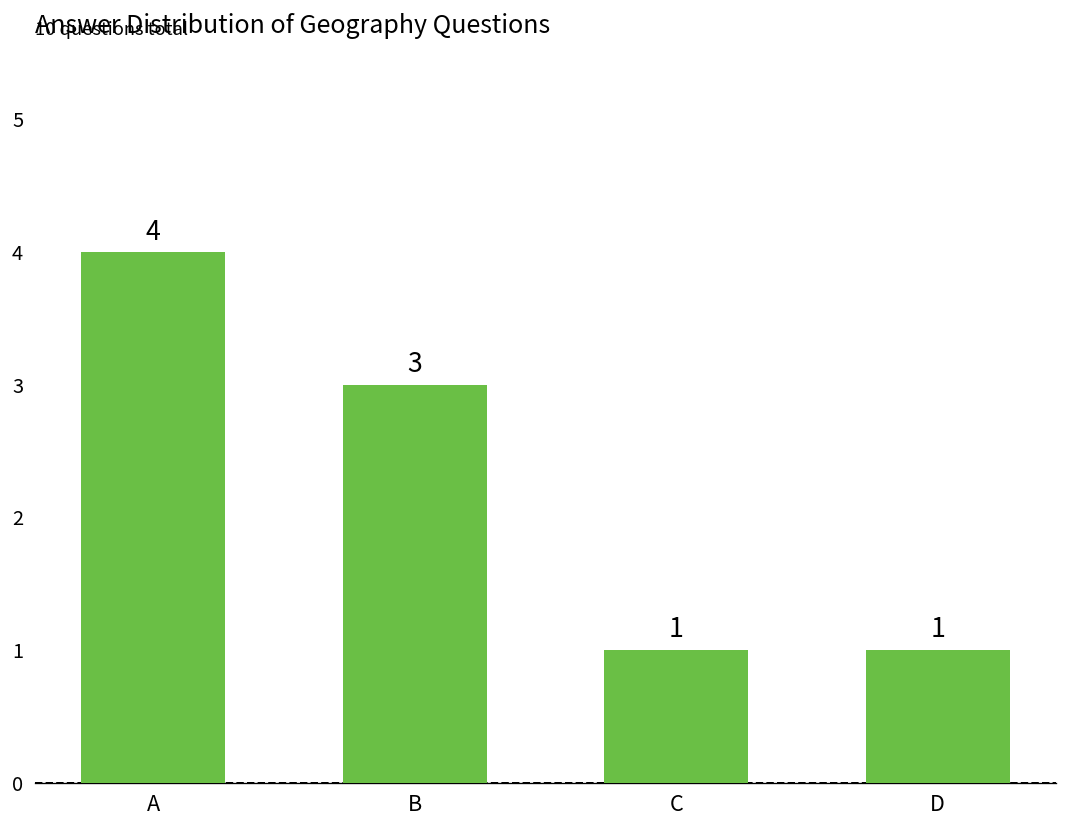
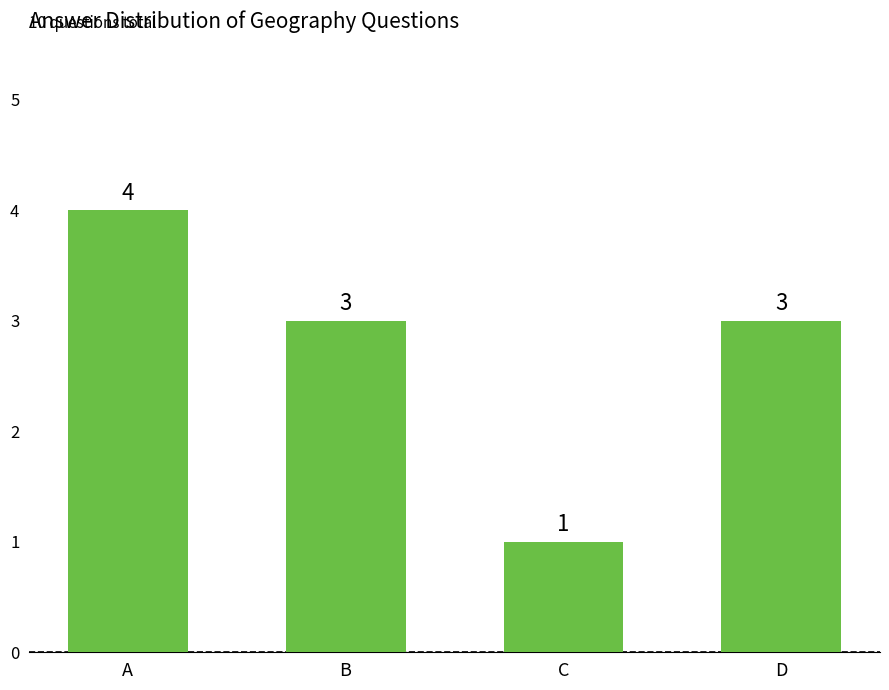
  {
    "A": 4,
    "B": 3,
    "C": 1,
-   "D": 1
+   "D": 3
  }
